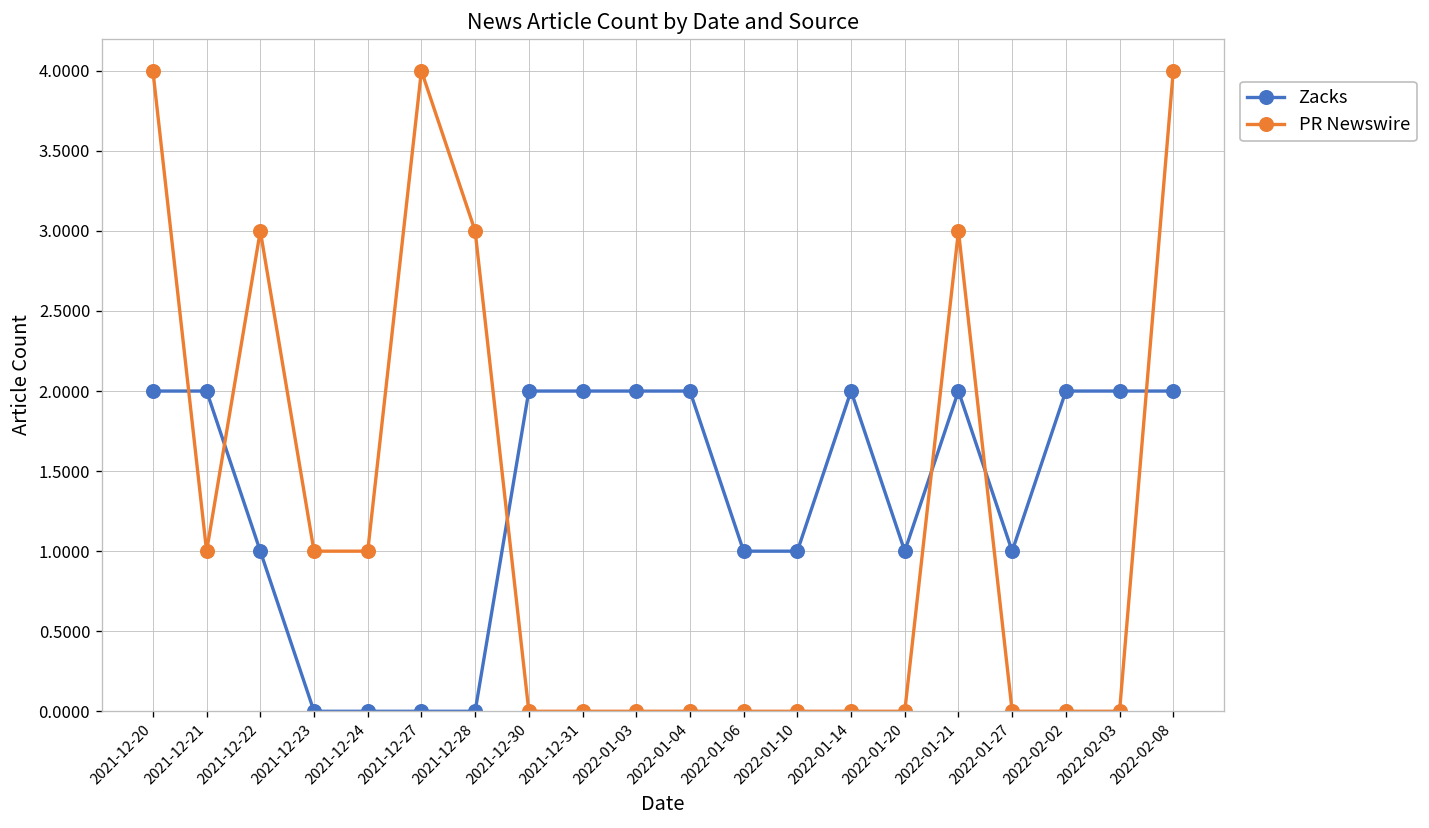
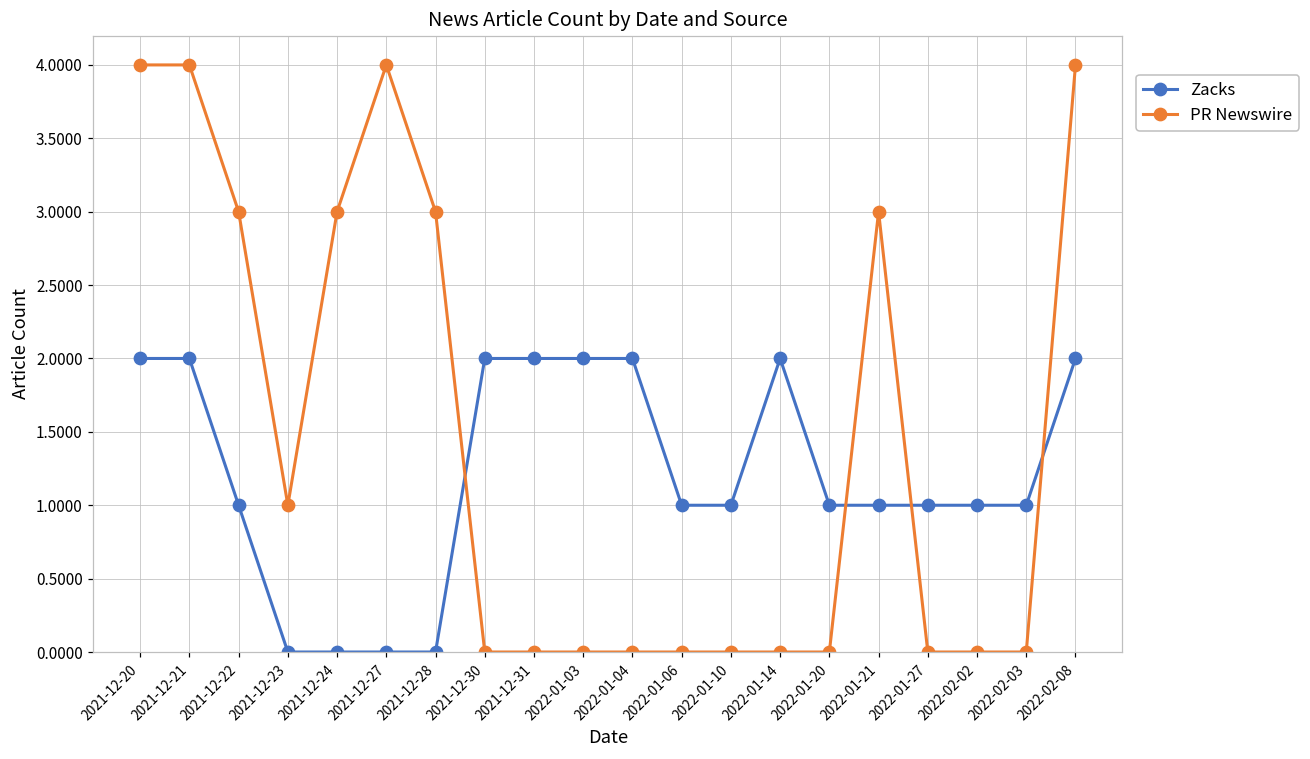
  {
    "Zacks": {
      "2021-12-20": 2,
      "2021-12-21": 2,
      "2021-12-22": 1,
      "2021-12-23": 0,
      "2021-12-24": 0,
      "2021-12-27": 0,
      "2021-12-28": 0,
      "2021-12-30": 2,
      "2021-12-31": 2,
      "2022-01-03": 2,
      "2022-01-04": 2,
      "2022-01-06": 1,
      "2022-01-10": 1,
      "2022-01-14": 2,
      "2022-01-20": 1,
-     "2022-01-21": 2,
+     "2022-01-21": 1,
      "2022-01-27": 1,
-     "2022-02-02": 2,
-     "2022-02-03": 2,
+     "2022-02-02": 1,
+     "2022-02-03": 1,
      "2022-02-08": 2
    },
    "PR Newswire": {
      "2021-12-20": 4,
-     "2021-12-21": 1,
+     "2021-12-21": 4,
      "2021-12-22": 3,
      "2021-12-23": 1,
-     "2021-12-24": 1,
+     "2021-12-24": 3,
      "2021-12-27": 4,
      "2021-12-28": 3,
      "2021-12-30": 0,
      "2021-12-31": 0,
      "2022-01-03": 0,
      "2022-01-04": 0,
      "2022-01-06": 0,
      "2022-01-10": 0,
      "2022-01-14": 0,
      "2022-01-20": 0,
      "2022-01-21": 3,
      "2022-01-27": 0,
      "2022-02-02": 0,
      "2022-02-03": 0,
      "2022-02-08": 4
    }
  }
